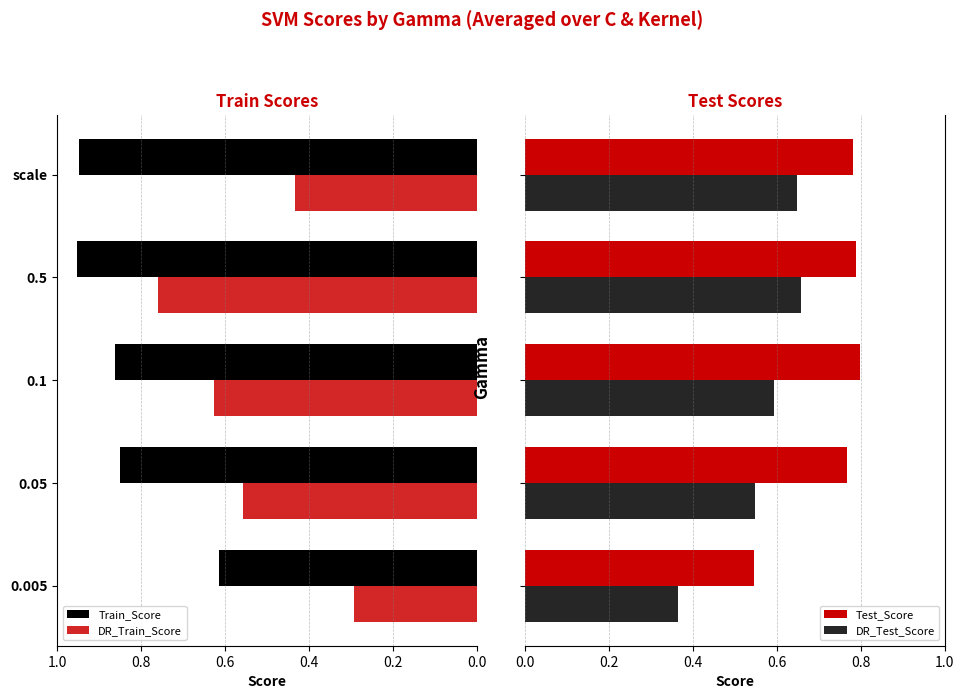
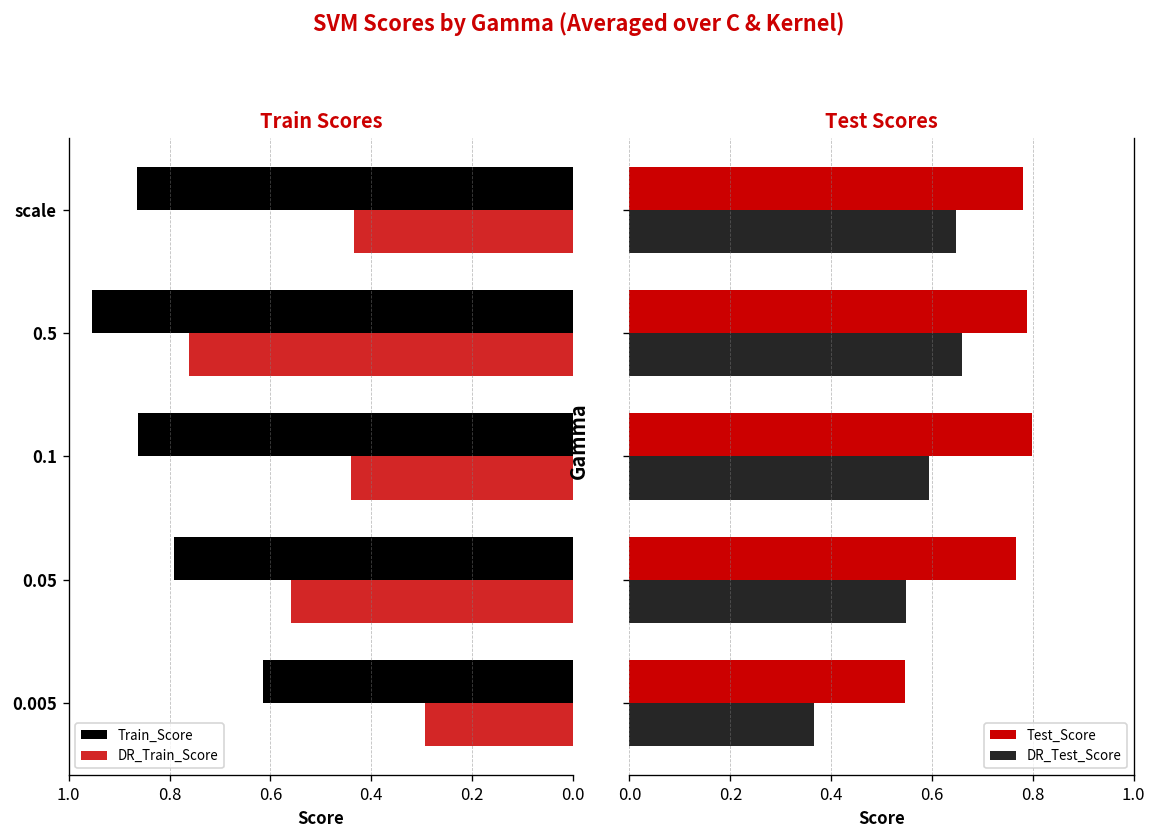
  {
    "Train Scores": {
      "Train_Score": {
-       "scale": 0.95,
+       "scale": 0.86,
        "0.5": 0.95,
        "0.1": 0.86,
-       "0.05": 0.85,
+       "0.05": 0.79,
        "0.005": 0.61
      },
      "DR_Train_Score": {
        "scale": 0.43,
        "0.5": 0.76,
-       "0.1": 0.63,
+       "0.1": 0.44,
        "0.05": 0.56,
        "0.005": 0.29
      }
    }
  }
